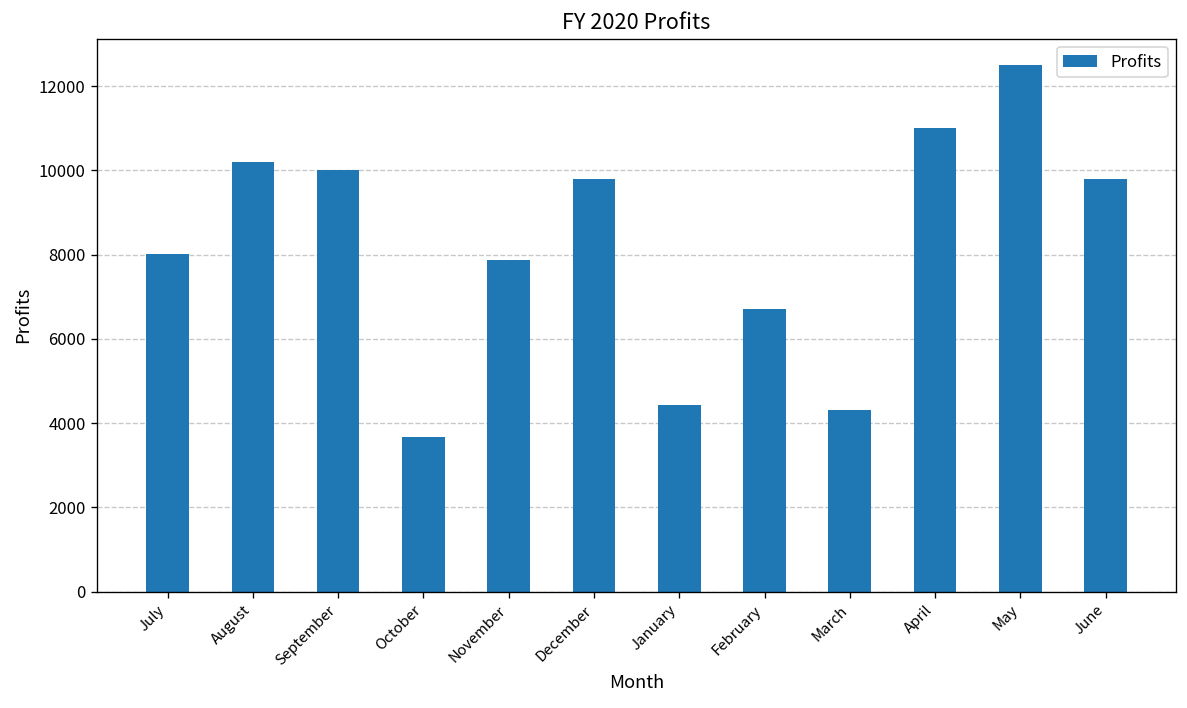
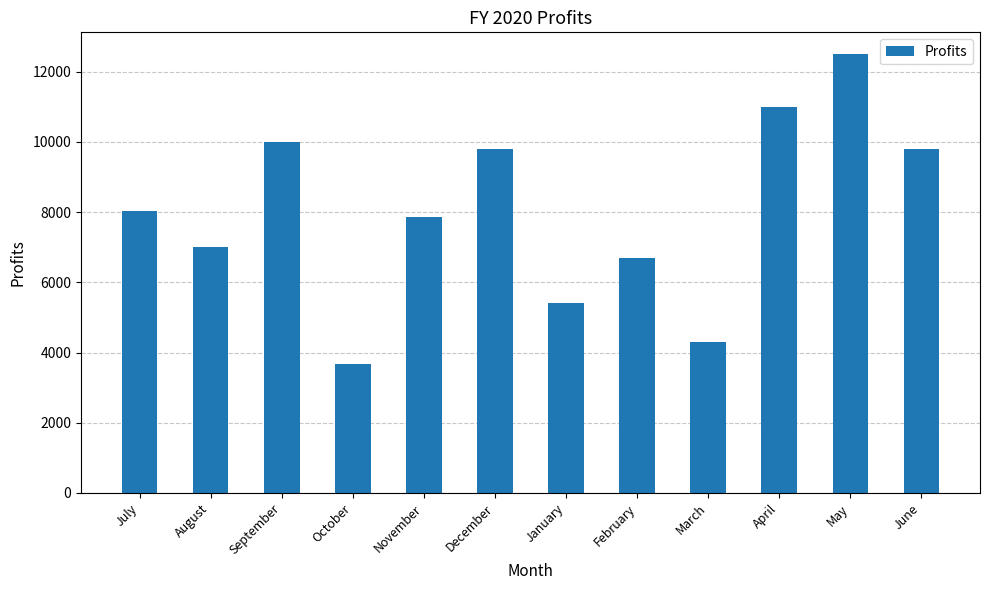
  {
    "July": 8000,
-   "August": 10200,
+   "August": 7000,
    "September": 10000,
    "October": 3700,
    "November": 7900,
    "December": 9800,
-   "January": 4400,
+   "January": 5400,
    "February": 6700,
    "March": 4300,
    "April": 11000,
    "May": 12500,
    "June": 9800
  }
